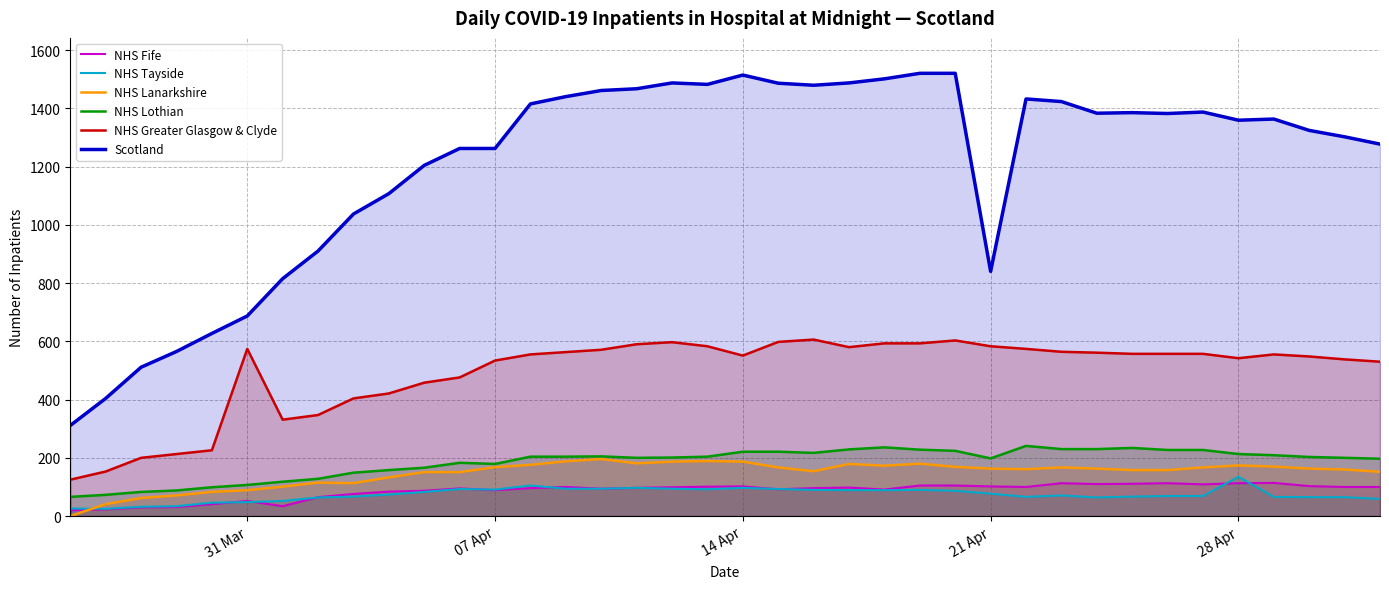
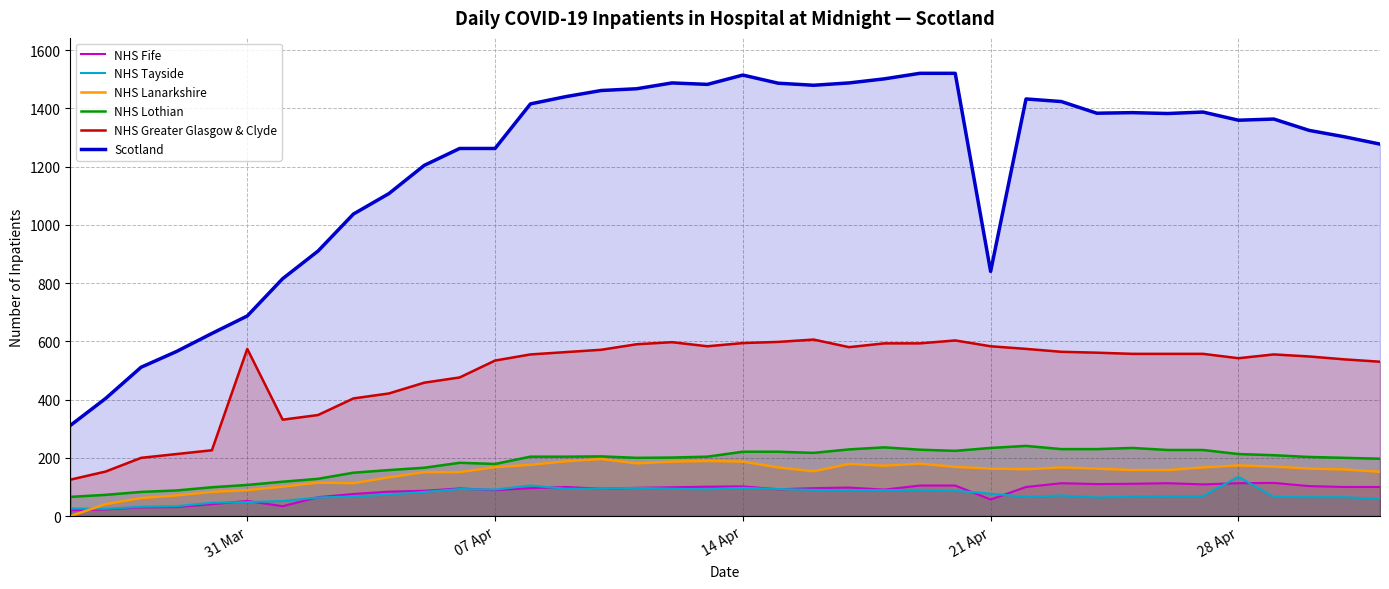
  {
    "NHS Fife": {
-     "21 Apr": 100,
+     "21 Apr": 60,
      "28 Apr": 110
    },
    "NHS Tayside": {
      "21 Apr": 80,
      "28 Apr": 140
    },
    "NHS Lanarkshire": {
      "31 Mar": 90,
      "07 Apr": 170,
      "14 Apr": 190,
      "21 Apr": 160,
      "28 Apr": 170
    },
    "NHS Lothian": {
      "31 Mar": 110,
      "07 Apr": 180,
      "14 Apr": 220,
-     "21 Apr": 200,
+     "21 Apr": 230,
      "28 Apr": 210
    },
    "NHS Greater Glasgow & Clyde": {
      "31 Mar": 570,
      "07 Apr": 530,
-     "14 Apr": 550,
+     "14 Apr": 590,
      "21 Apr": 580,
      "28 Apr": 540
    },
    "Scotland": {
      "31 Mar": 690,
      "07 Apr": 1260,
      "14 Apr": 1510,
      "21 Apr": 840,
      "28 Apr": 1360
    }
  }
